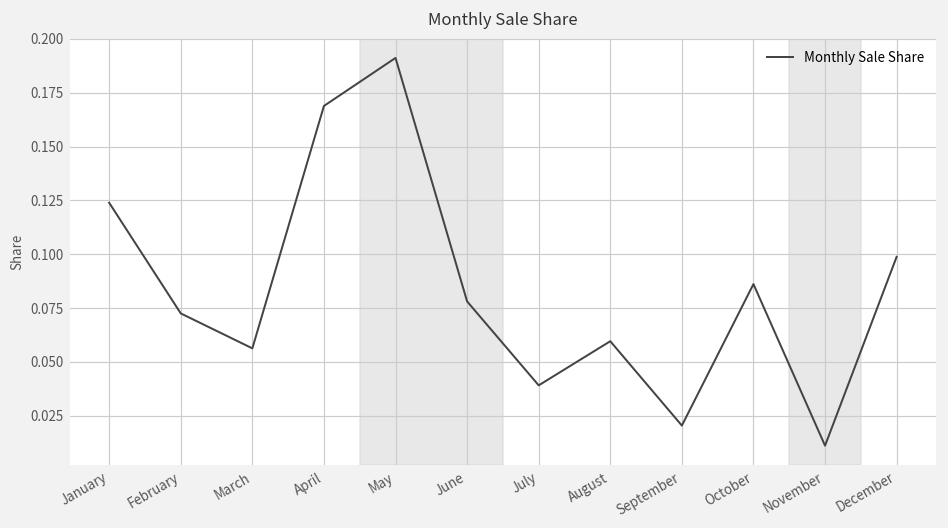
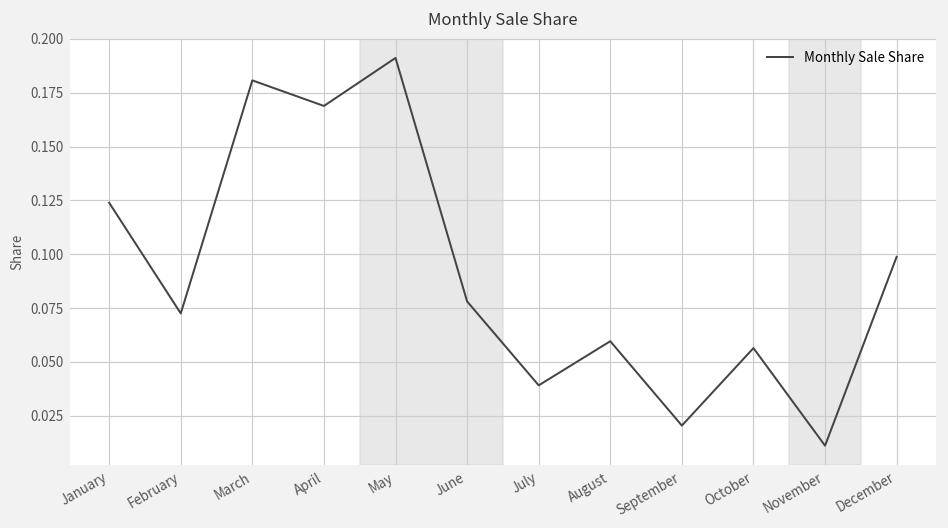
  {
    "January": 0.124,
    "February": 0.073,
-   "March": 0.056,
+   "March": 0.181,
    "April": 0.169,
    "May": 0.191,
    "June": 0.078,
    "July": 0.039,
    "August": 0.060,
    "September": 0.020,
-   "October": 0.086,
+   "October": 0.056,
    "November": 0.011,
    "December": 0.099
  }
